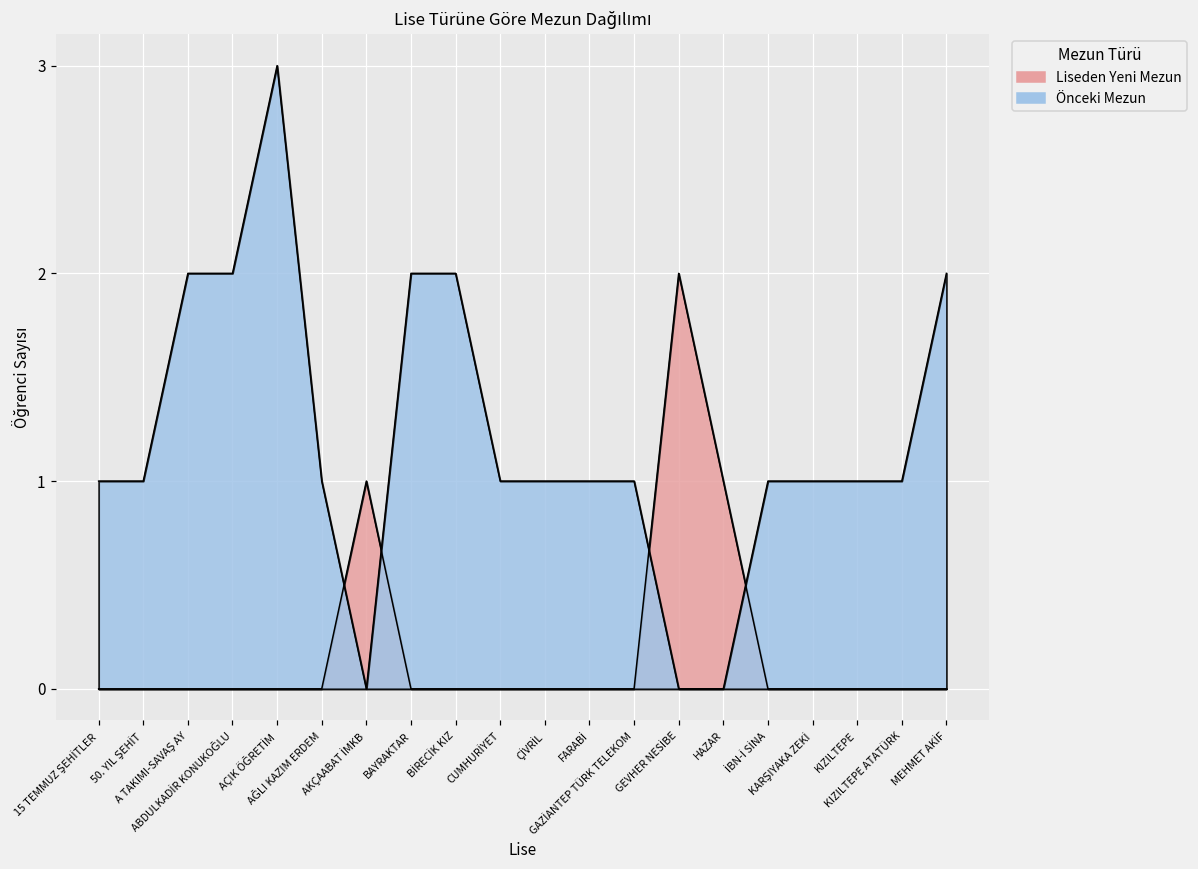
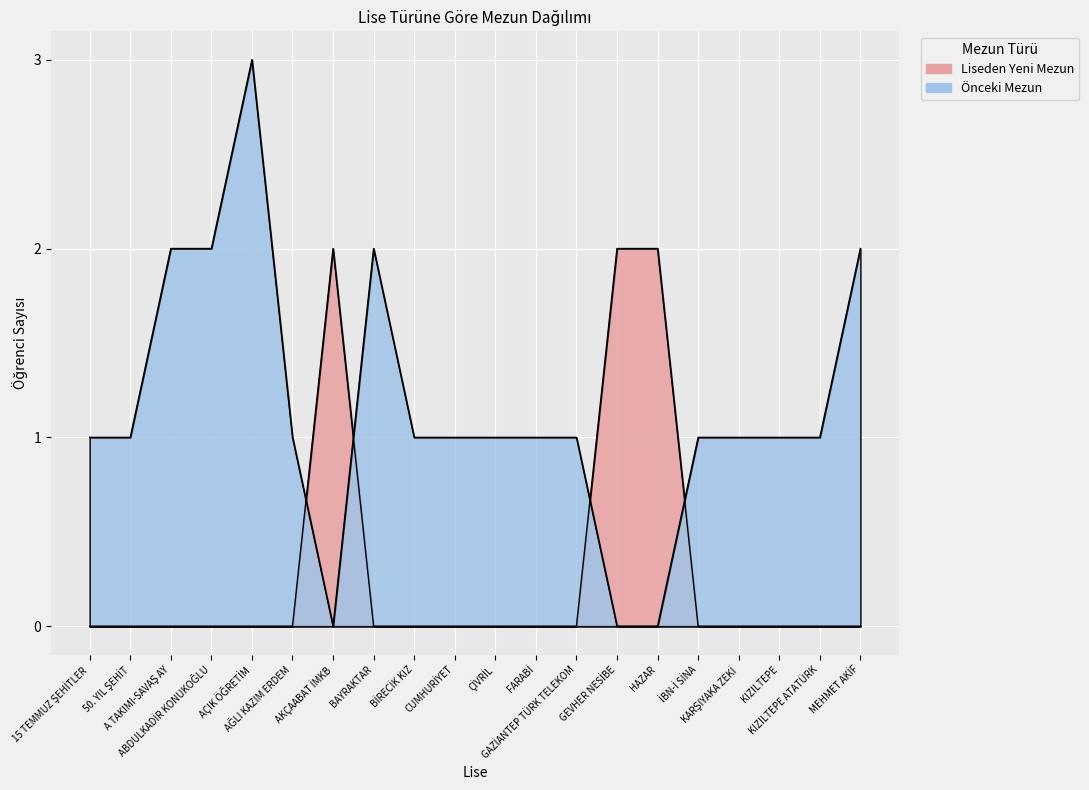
  {
    "Liseden Yeni Mezun": {
      "15 TEMMUZ ŞEHİTLER": 0,
      "50. YIL ŞEHİT": 0,
      "A TAKIMI-SAVAŞ AY": 0,
      "ABDULKADİR KONUKOĞLU": 0,
      "AÇIK ÖĞRETİM": 0,
      "AĞLI KAZIM ERDEM": 0,
-     "AKÇAABAT İMKB": 1,
+     "AKÇAABAT İMKB": 2,
      "BAYRAKTAR": 0,
      "BİRECİK KIZ": 0,
      "CUMHURİYET": 0,
      "ÇİVRİL": 0,
      "FARABİ": 0,
      "GAZİANTEP TÜRK TELEKOM": 0,
      "GEVHER NESİBE": 2,
-     "HAZAR": 1,
+     "HAZAR": 2,
      "İBN-İ SİNA": 0,
      "KARŞIYAKA ZEKİ": 0,
      "KIZILTEPE": 0,
      "KIZILTEPE ATATÜRK": 0,
      "MEHMET AKİF": 0
    },
    "Önceki Mezun": {
      "15 TEMMUZ ŞEHİTLER": 1,
      "50. YIL ŞEHİT": 1,
      "A TAKIMI-SAVAŞ AY": 2,
      "ABDULKADİR KONUKOĞLU": 2,
      "AÇIK ÖĞRETİM": 3,
      "AĞLI KAZIM ERDEM": 1,
      "AKÇAABAT İMKB": 0,
      "BAYRAKTAR": 2,
-     "BİRECİK KIZ": 2,
+     "BİRECİK KIZ": 1,
      "CUMHURİYET": 1,
      "ÇİVRİL": 1,
      "FARABİ": 1,
      "GAZİANTEP TÜRK TELEKOM": 1,
      "GEVHER NESİBE": 0,
      "HAZAR": 0,
      "İBN-İ SİNA": 1,
      "KARŞIYAKA ZEKİ": 1,
      "KIZILTEPE": 1,
      "KIZILTEPE ATATÜRK": 1,
      "MEHMET AKİF": 2
    }
  }
